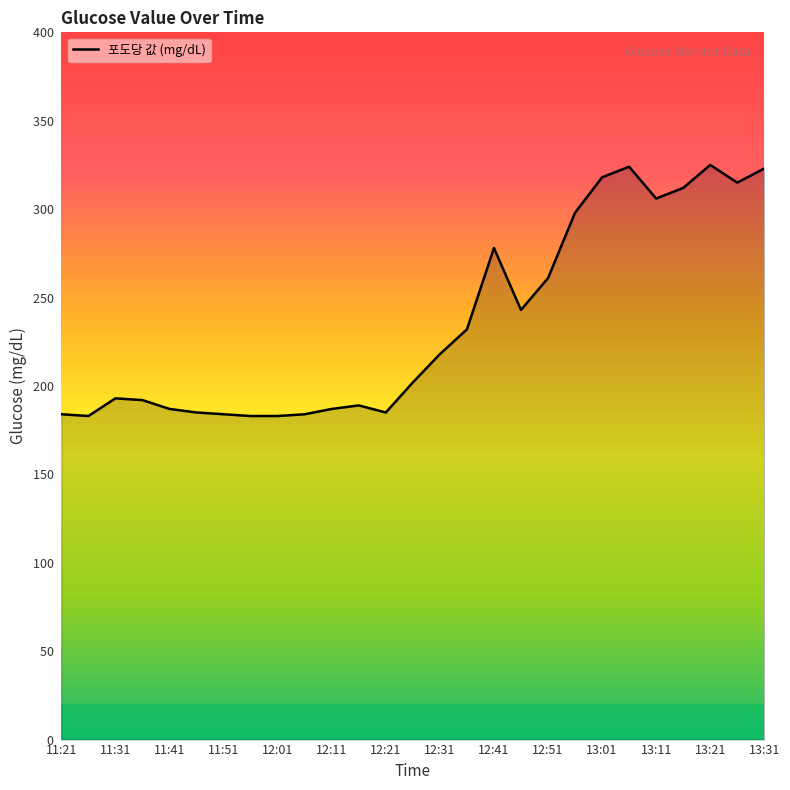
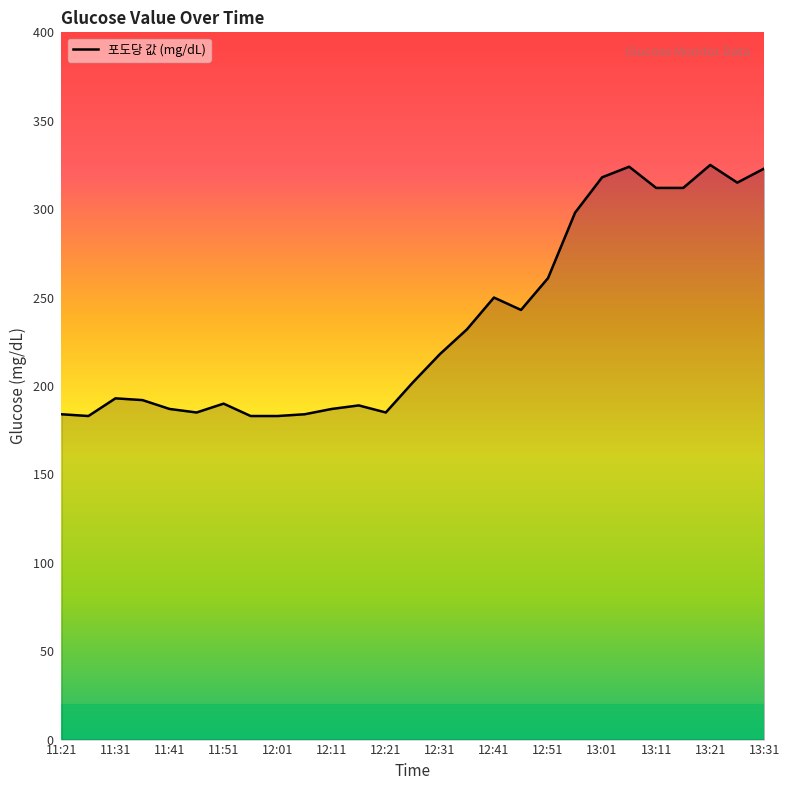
  {
    "11:21": 184,
    "11:31": 193,
    "11:41": 187,
-   "11:51": 184,
+   "11:51": 190,
    "12:01": 183,
    "12:11": 187,
    "12:21": 185,
    "12:31": 218,
-   "12:41": 278,
+   "12:41": 250,
    "12:51": 261,
    "13:01": 318,
-   "13:11": 306,
+   "13:11": 312,
    "13:21": 325,
    "13:31": 323
  }
